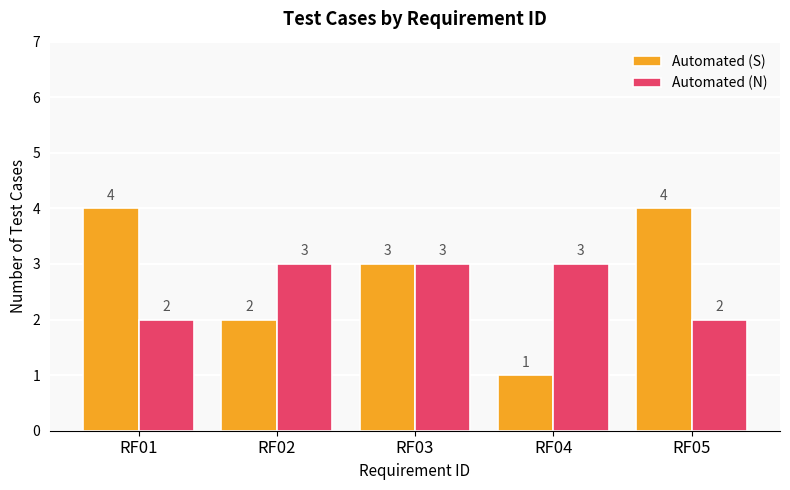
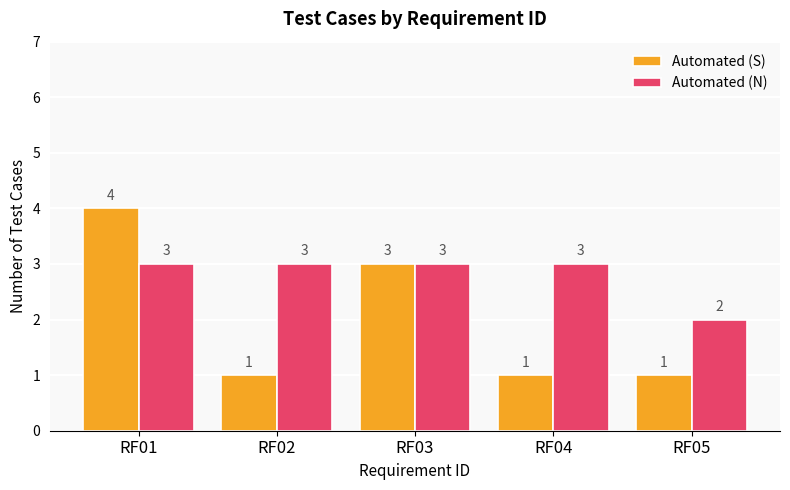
  {
    "Automated (S)": {
      "RF01": 4,
-     "RF02": 2,
+     "RF02": 1,
      "RF03": 3,
      "RF04": 1,
-     "RF05": 4
+     "RF05": 1
    },
    "Automated (N)": {
-     "RF01": 2,
+     "RF01": 3,
      "RF02": 3,
      "RF03": 3,
      "RF04": 3,
      "RF05": 2
    }
  }
